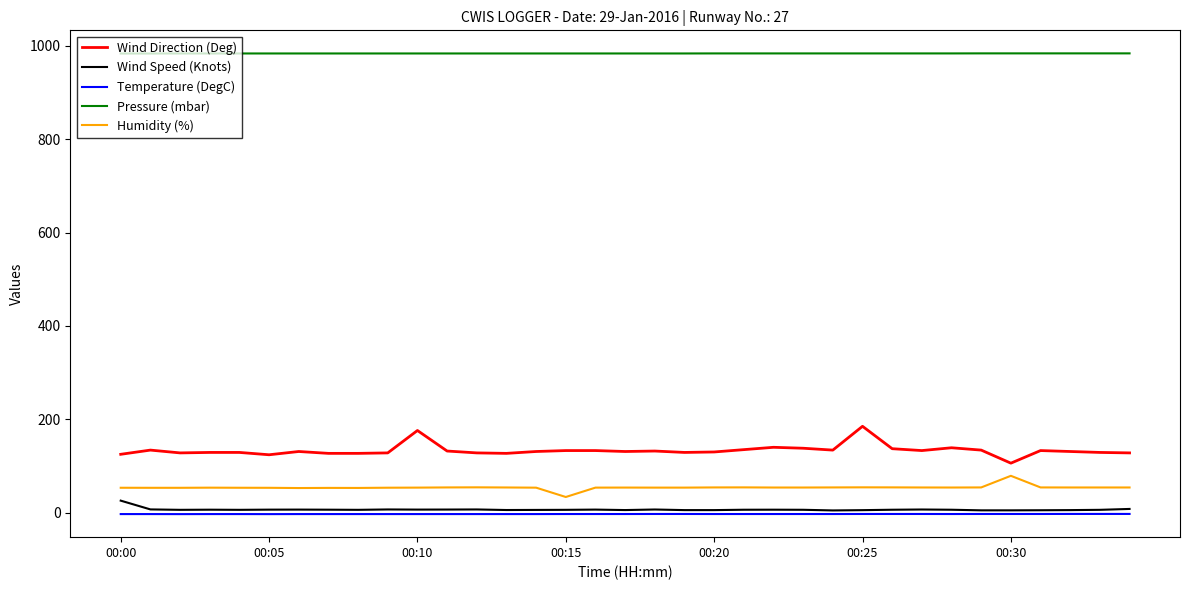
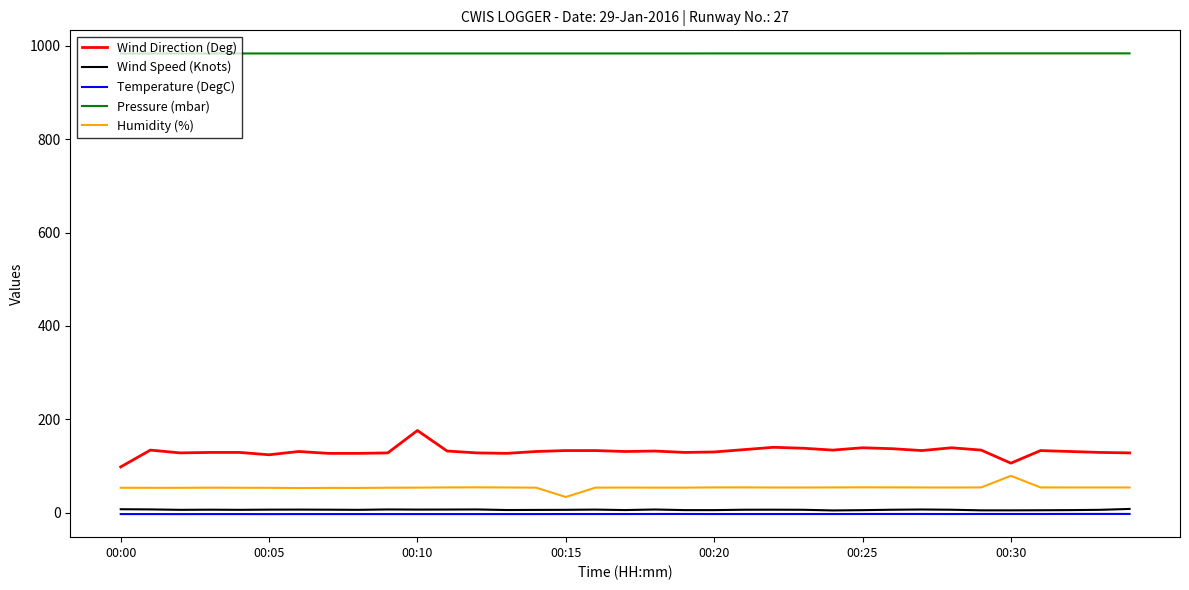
  {
    "Wind Direction (Deg)": {
-     "00:00": 130,
+     "00:00": 100,
      "00:05": 120,
      "00:10": 180,
      "00:15": 130,
      "00:20": 130,
-     "00:25": 190,
+     "00:25": 140,
      "00:30": 110
    },
    "Wind Speed (Knots)": {
-     "00:00": 30,
+     "00:00": 10,
      "00:05": 10,
      "00:10": 10,
      "00:15": 10,
      "00:20": 10,
      "00:25": 10,
      "00:30": 0
    },
    "Temperature (DegC)": {
      "00:00": 0,
      "00:05": 0,
      "00:10": 0,
      "00:15": 0,
      "00:20": 0,
      "00:25": 0,
      "00:30": 0
    },
    "Pressure (mbar)": {
      "00:05": 980,
      "00:10": 980,
      "00:15": 980,
      "00:20": 980,
      "00:25": 980,
      "00:30": 980
    },
    "Humidity (%)": {
      "00:00": 50,
      "00:05": 50,
      "00:10": 50,
      "00:15": 30,
      "00:20": 50,
      "00:25": 50,
      "00:30": 80
    }
  }
